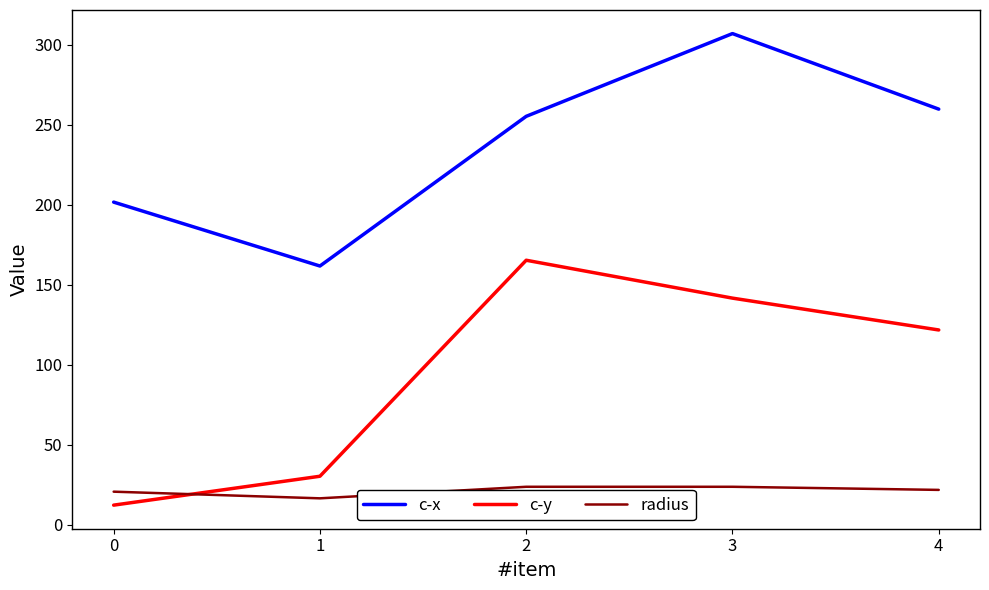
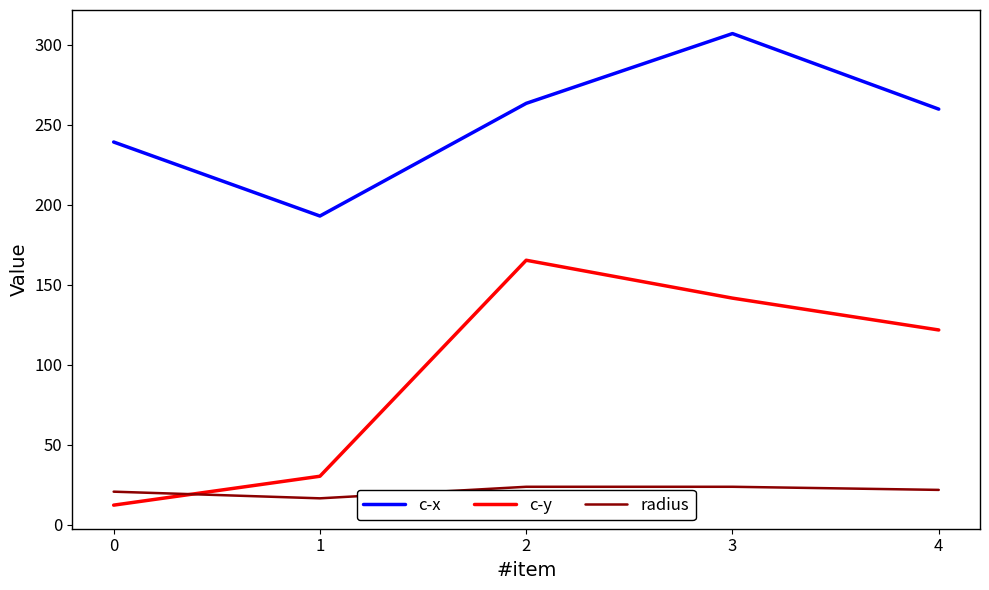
  {
    "c-x": {
-     "0": 202,
-     "1": 162,
-     "2": 255,
+     "0": 239,
+     "1": 193,
+     "2": 263,
      "3": 307,
      "4": 260
    },
    "c-y": {
      "0": 12,
      "1": 30,
      "2": 165,
      "3": 142,
      "4": 122
    },
    "radius": {
      "0": 21,
      "1": 16,
      "2": 24,
      "3": 24,
      "4": 22
    }
  }
